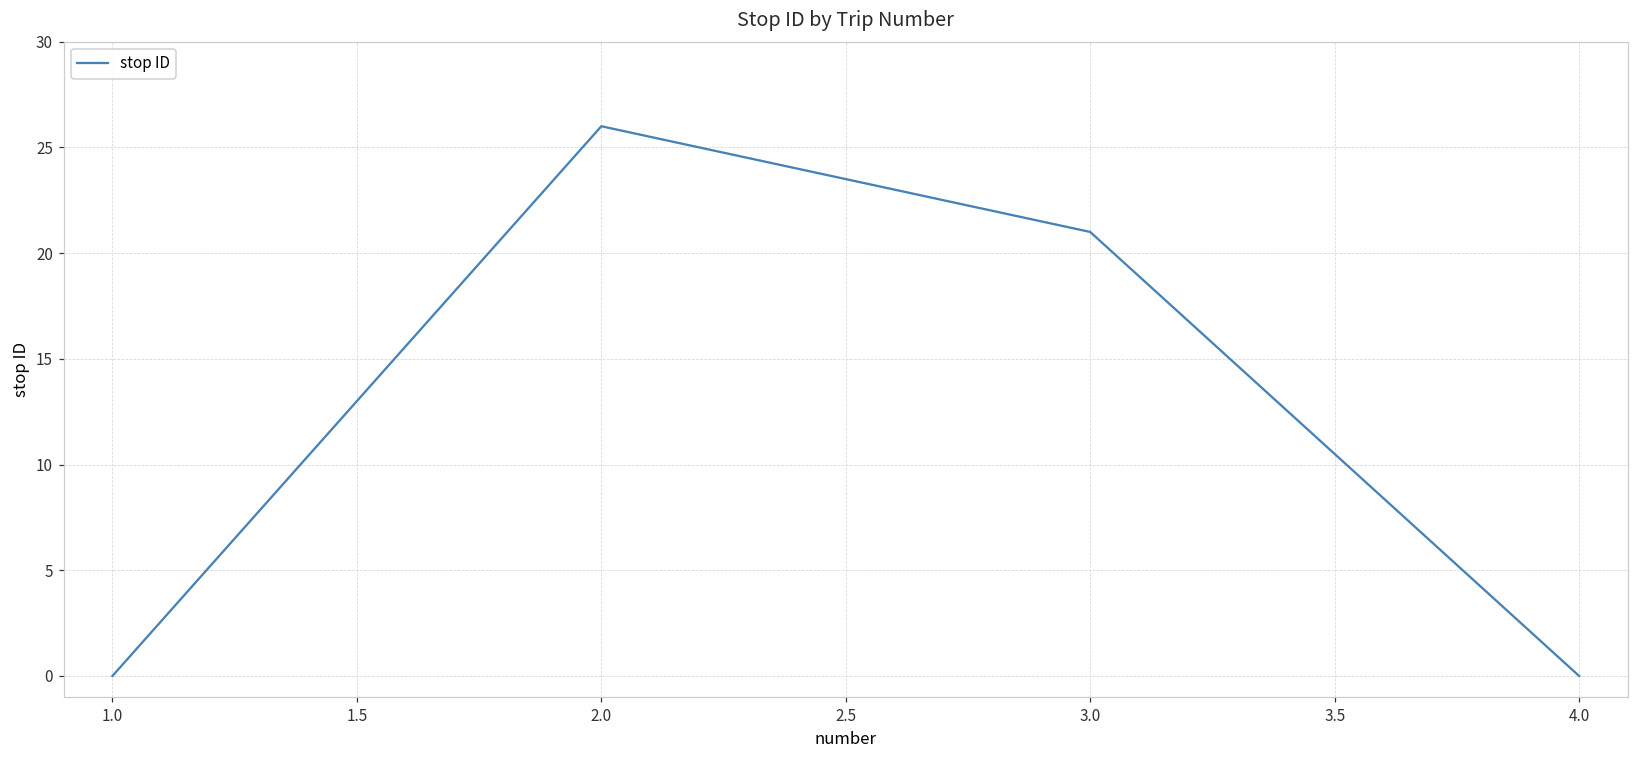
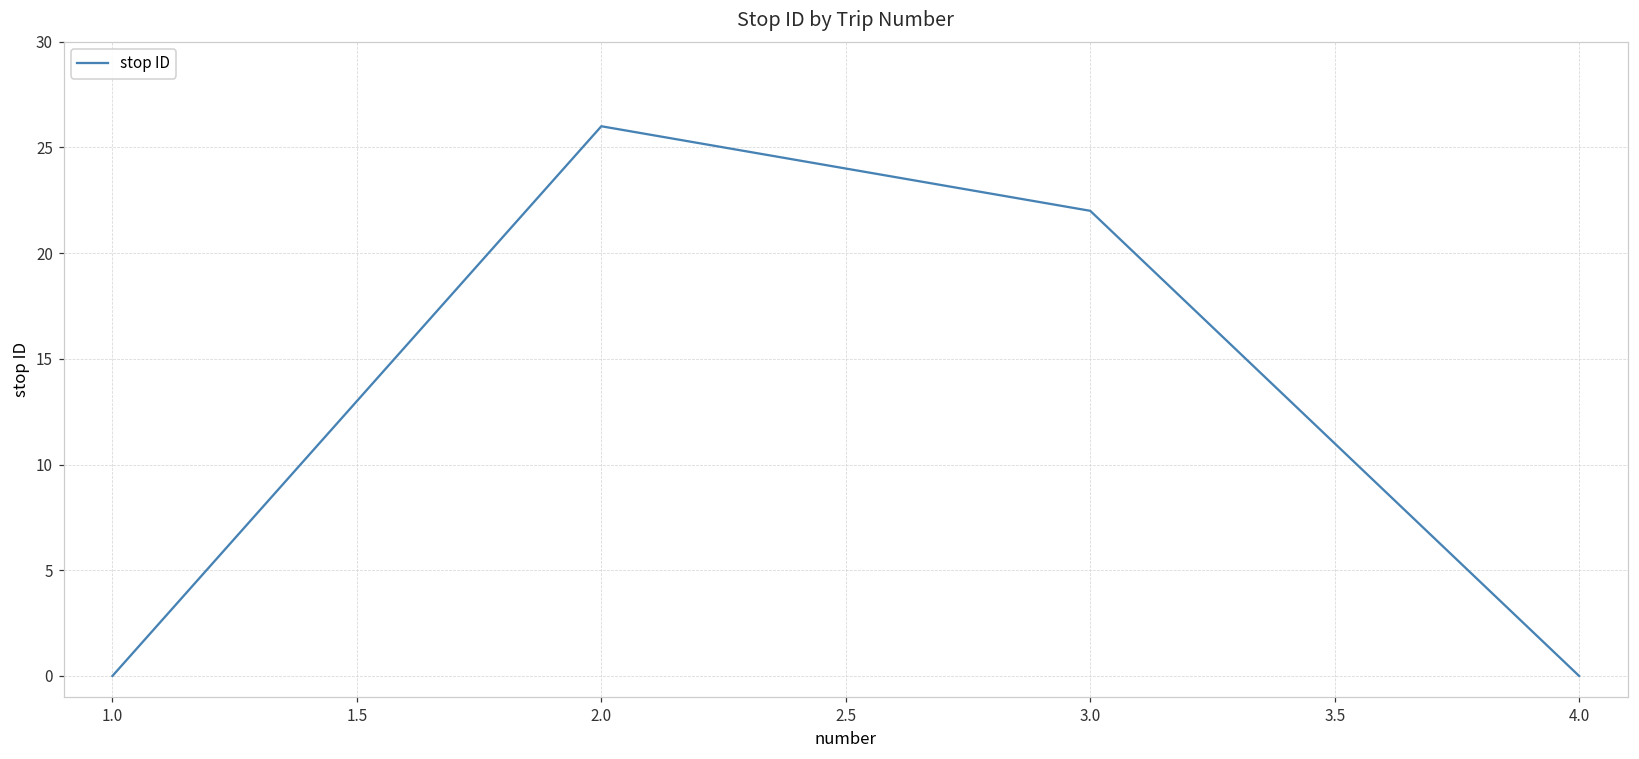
  {
    "1.0": 0,
    "2.0": 26,
-   "3.0": 21,
+   "3.0": 22,
    "4.0": 0
  }
